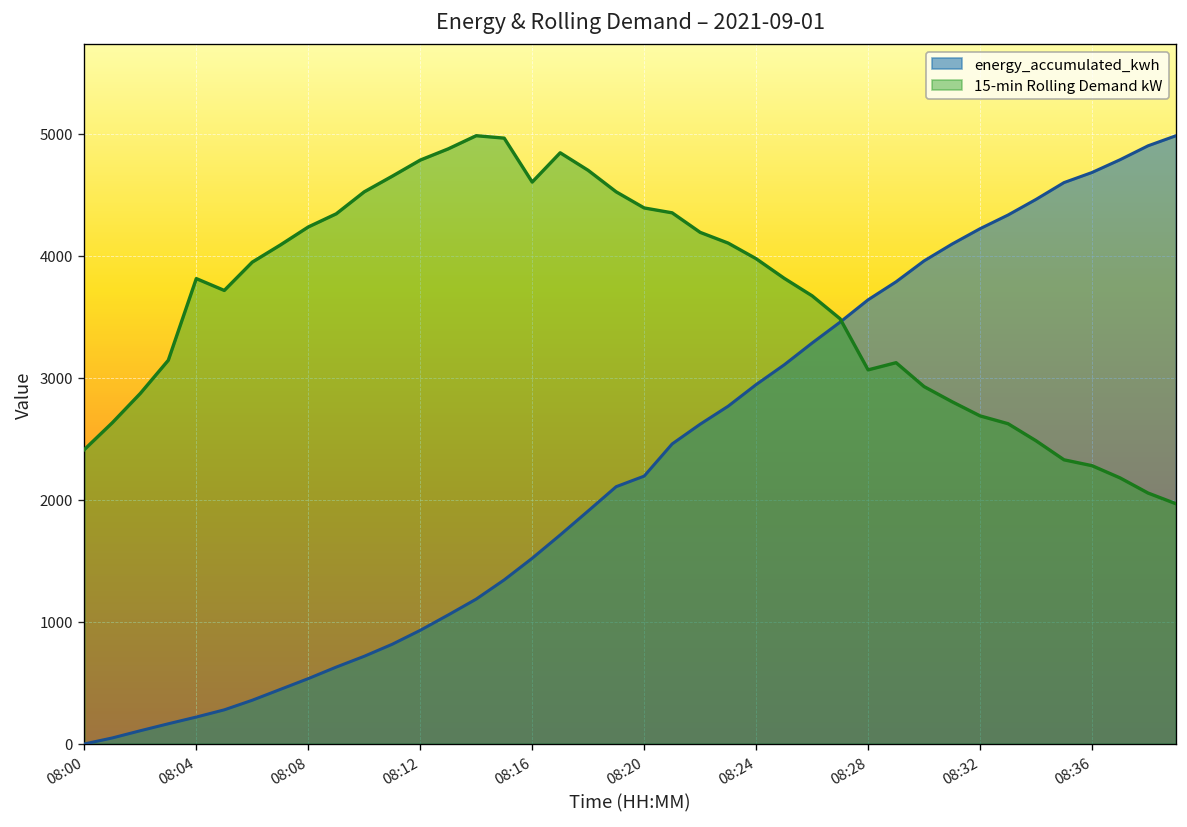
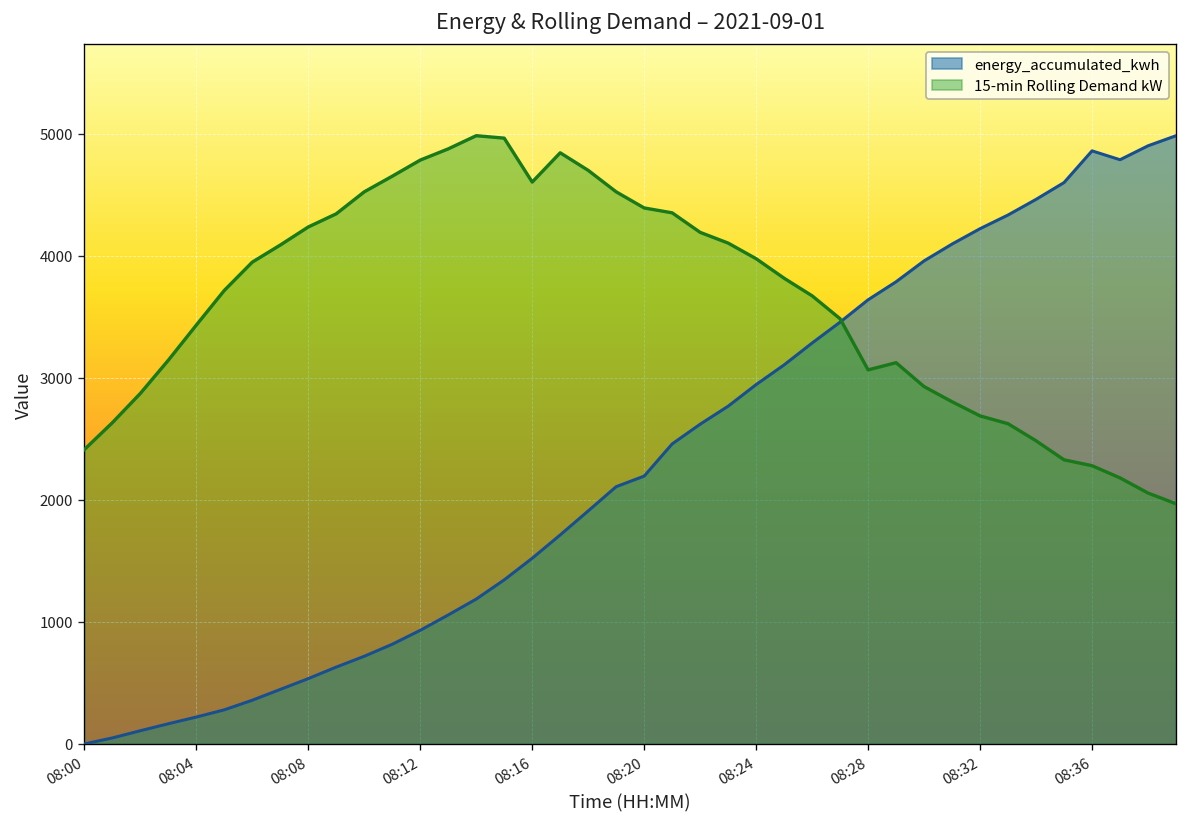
  {
    "energy_accumulated_kwh": {
      "08:00": 0,
      "08:04": 220,
      "08:08": 540,
      "08:12": 930,
      "08:16": 1520,
      "08:20": 2190,
      "08:24": 2940,
      "08:28": 3640,
      "08:32": 4220,
-     "08:36": 4680
+     "08:36": 4860
    },
    "15-min Rolling Demand kW": {
      "08:00": 2410,
-     "08:04": 3810,
+     "08:04": 3430,
      "08:08": 4240,
      "08:12": 4780,
      "08:16": 4600,
      "08:20": 4390,
      "08:24": 3980,
      "08:28": 3070,
      "08:32": 2690,
      "08:36": 2280
    }
  }
